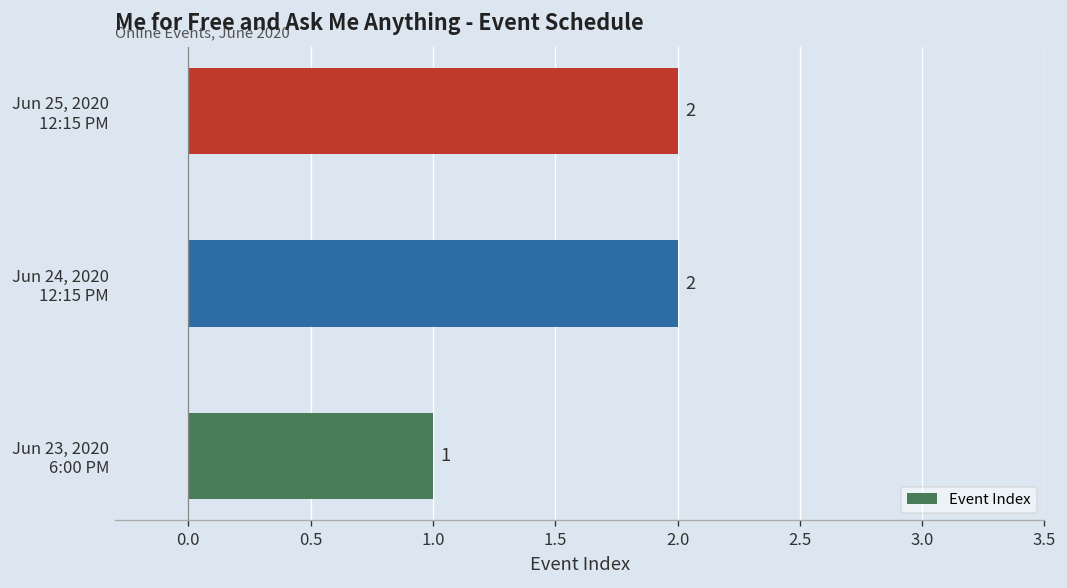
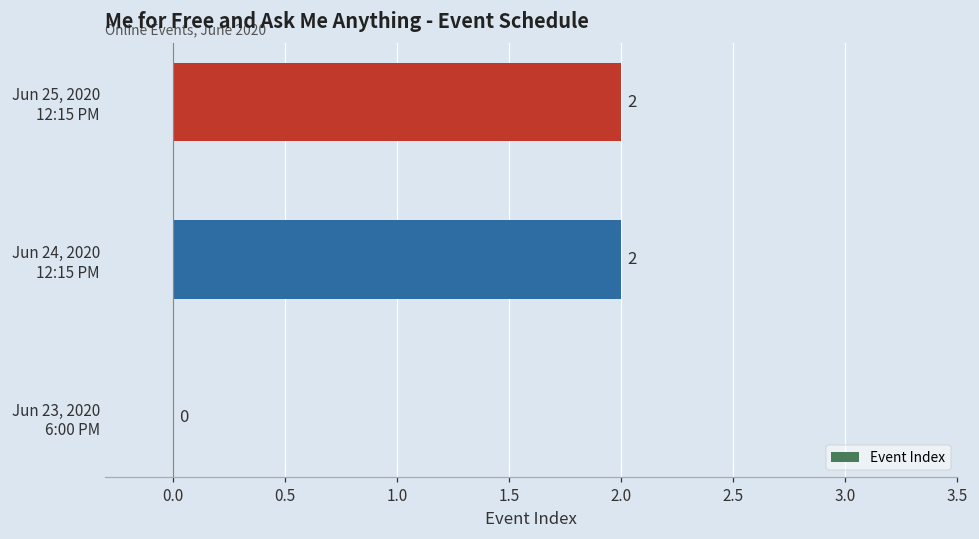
  {
    "Jun 25, 2020 12:15 PM": 2,
    "Jun 24, 2020 12:15 PM": 2,
-   "Jun 23, 2020 6:00 PM": 1
+   "Jun 23, 2020 6:00 PM": 0
  }
